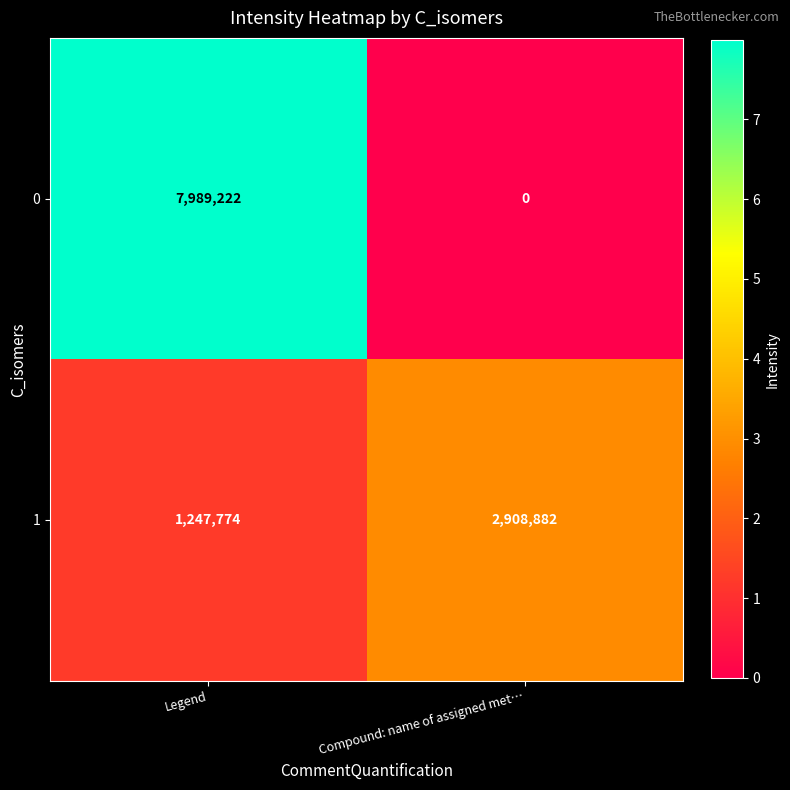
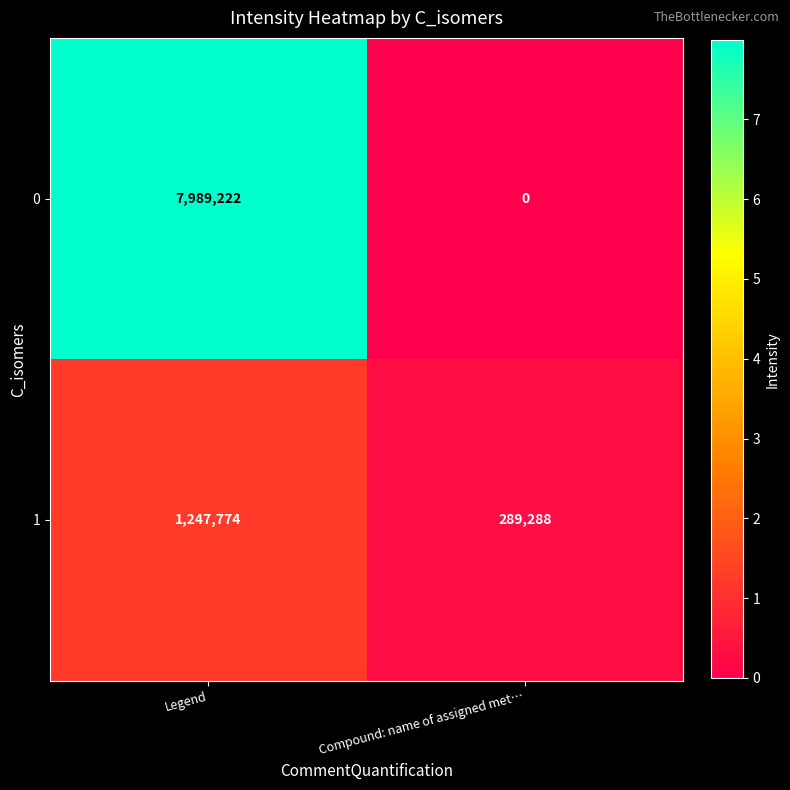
  {
    "0": {
      "Legend": "7,989,222",
      "Compound: name of assigned met…": "0"
    },
    "1": {
      "Legend": "1,247,774",
-     "Compound: name of assigned met…": "2,908,882"
+     "Compound: name of assigned met…": "289,288"
    }
  }
